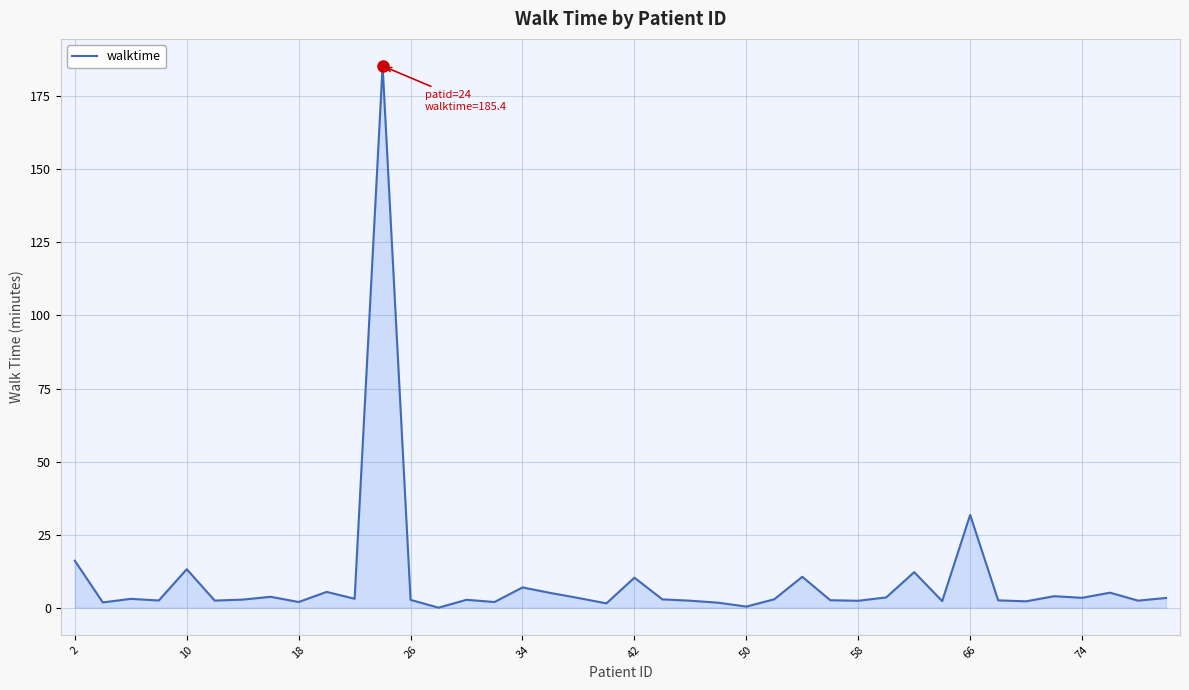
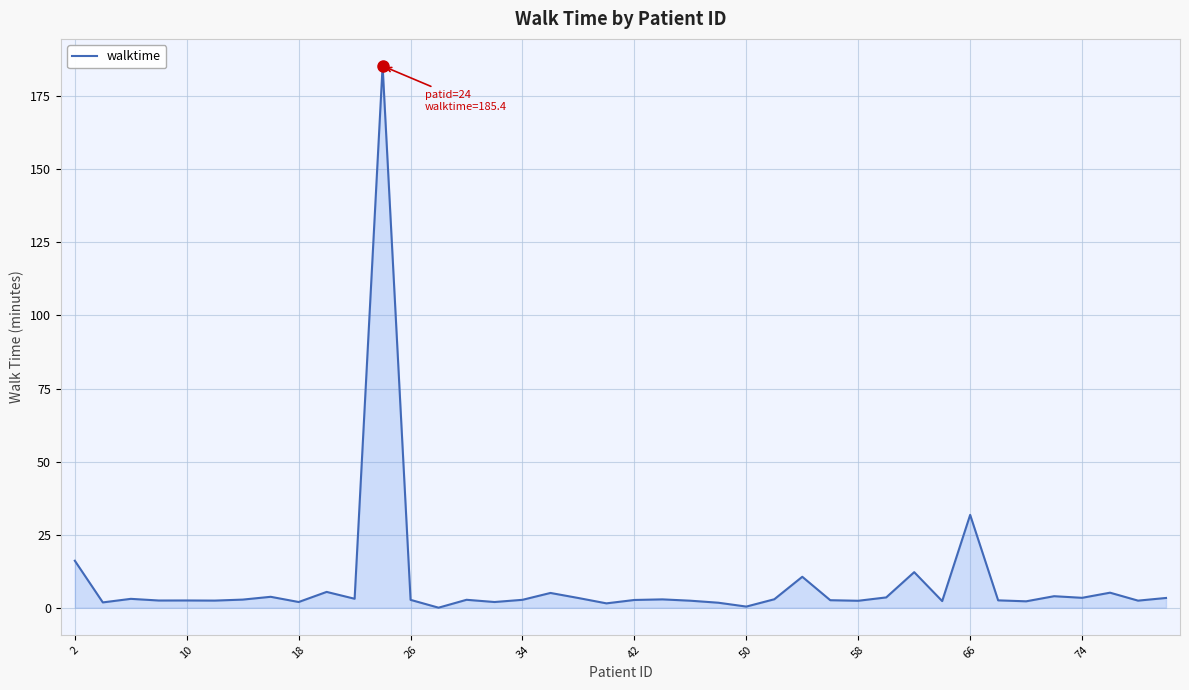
  {
    "walktime": {
      "2": 16,
-     "10": 13,
+     "10": 2,
      "18": 2,
      "26": 3,
-     "34": 7,
-     "42": 10,
+     "34": 3,
+     "42": 3,
      "50": 0,
      "58": 2,
      "66": 32,
      "74": 3
    }
  }
